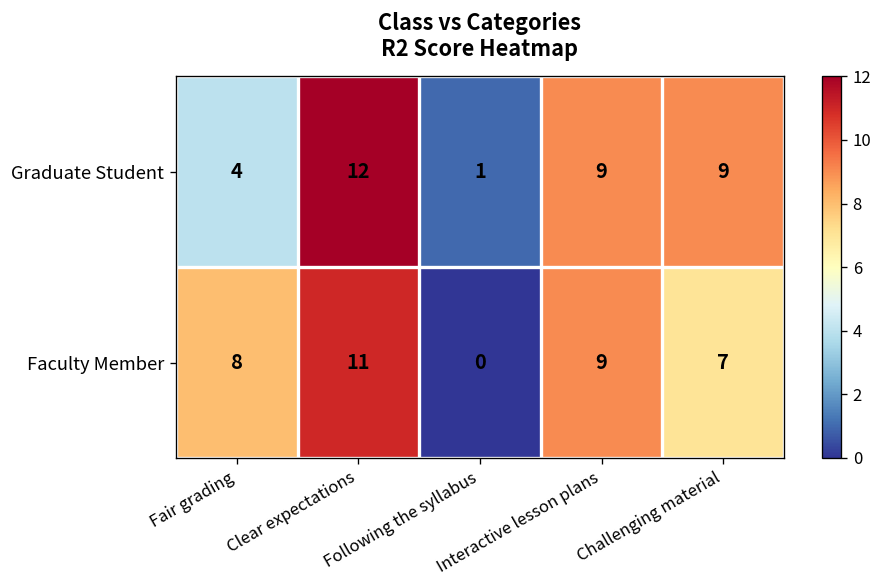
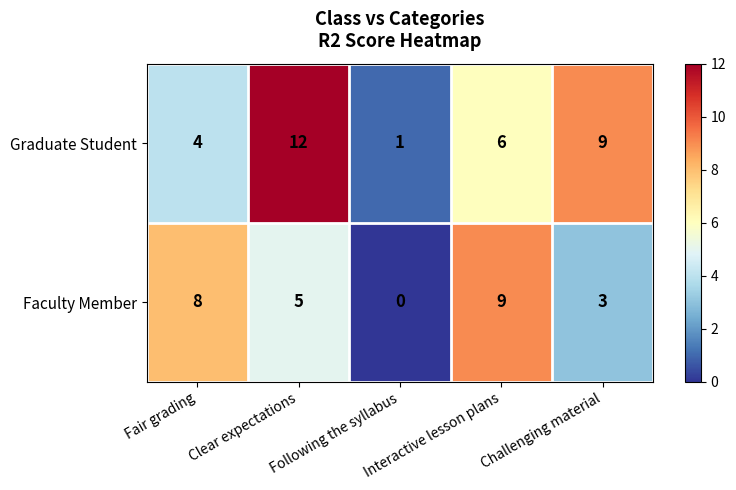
  {
    "Graduate Student": {
      "Fair grading": 4,
      "Clear expectations": 12,
      "Following the syllabus": 1,
-     "Interactive lesson plans": 9,
+     "Interactive lesson plans": 6,
      "Challenging material": 9
    },
    "Faculty Member": {
      "Fair grading": 8,
-     "Clear expectations": 11,
+     "Clear expectations": 5,
      "Following the syllabus": 0,
      "Interactive lesson plans": 9,
-     "Challenging material": 7
+     "Challenging material": 3
    }
  }
